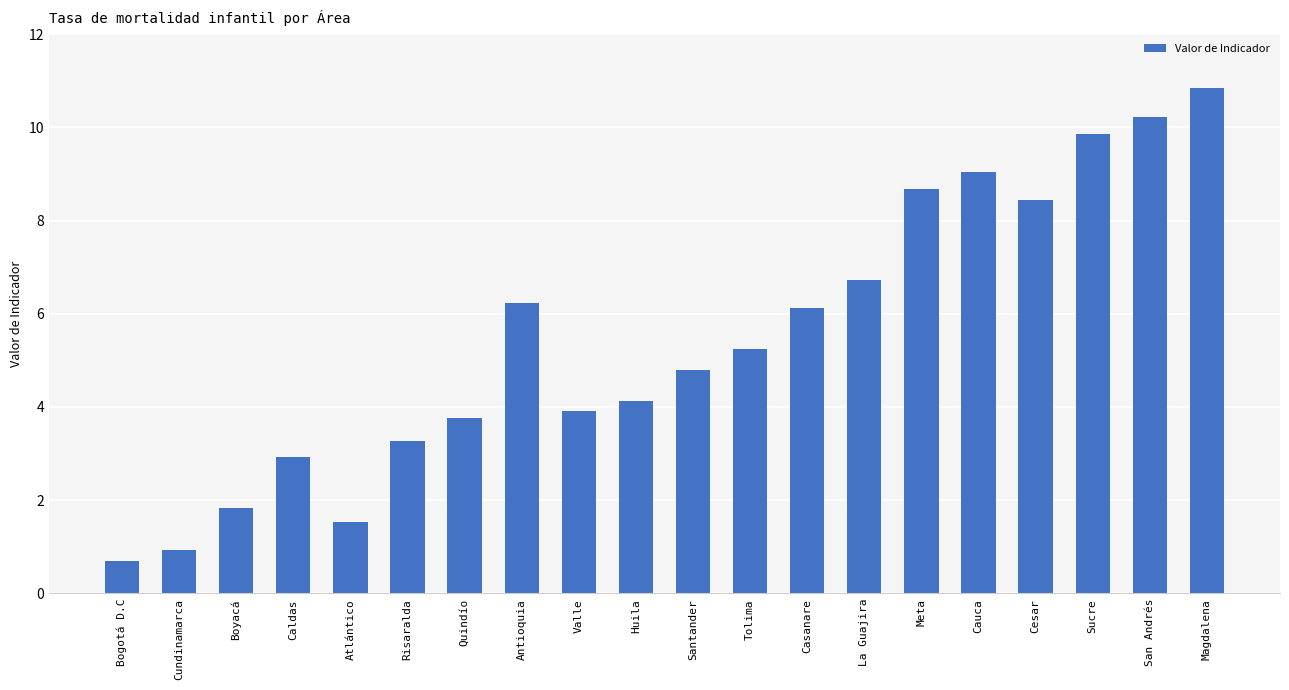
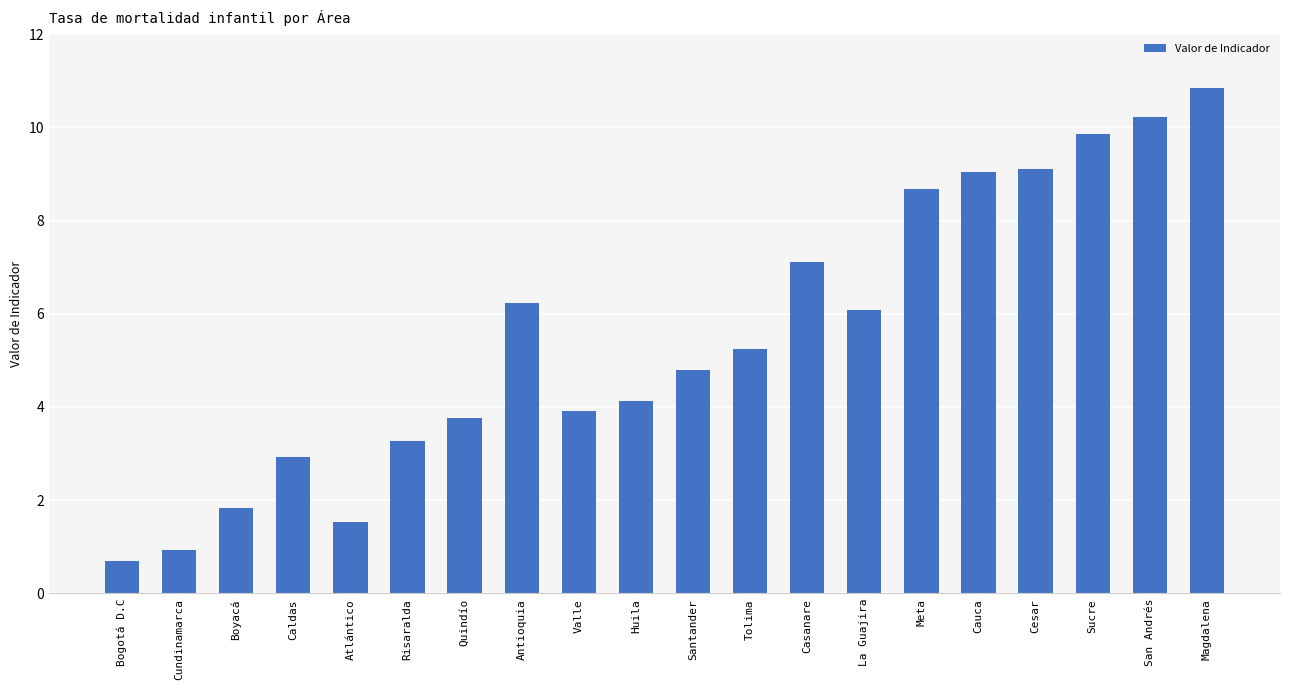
  {
    "Bogotá D.C": 0.7,
    "Cundinamarca": 0.9,
    "Boyacá": 1.8,
    "Caldas": 2.9,
    "Atlántico": 1.5,
    "Risaralda": 3.3,
    "Quindío": 3.8,
    "Antioquia": 6.2,
    "Valle": 3.9,
    "Huila": 4.1,
    "Santander": 4.8,
    "Tolima": 5.2,
-   "Casanare": 6.1,
-   "La Guajira": 6.7,
+   "Casanare": 7.1,
+   "La Guajira": 6.1,
    "Meta": 8.7,
    "Cauca": 9.0,
-   "Cesar": 8.4,
+   "Cesar": 9.1,
    "Sucre": 9.9,
    "San Andrés": 10.2,
    "Magdalena": 10.8
  }
